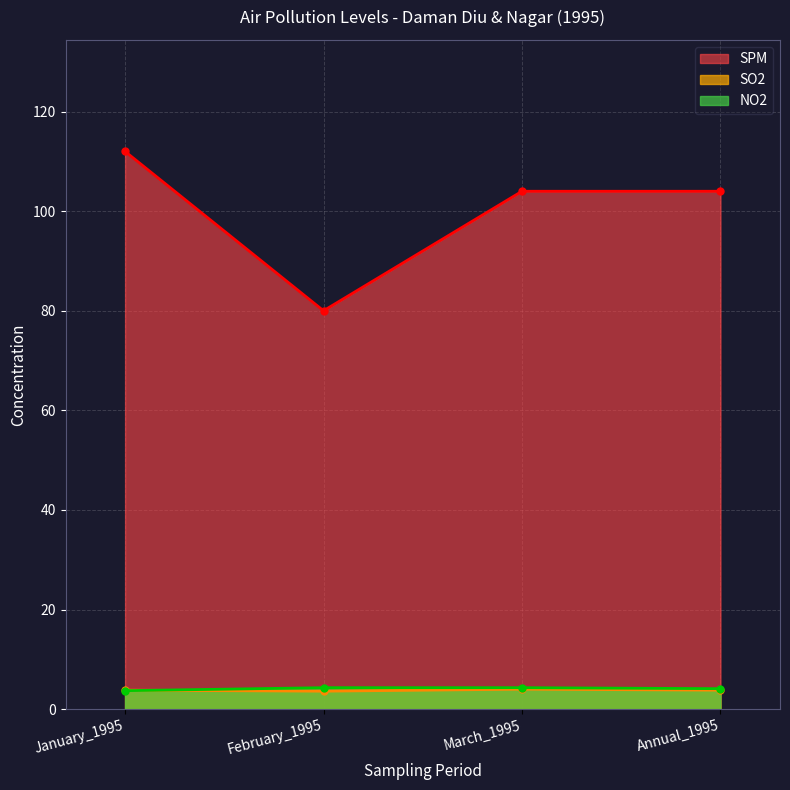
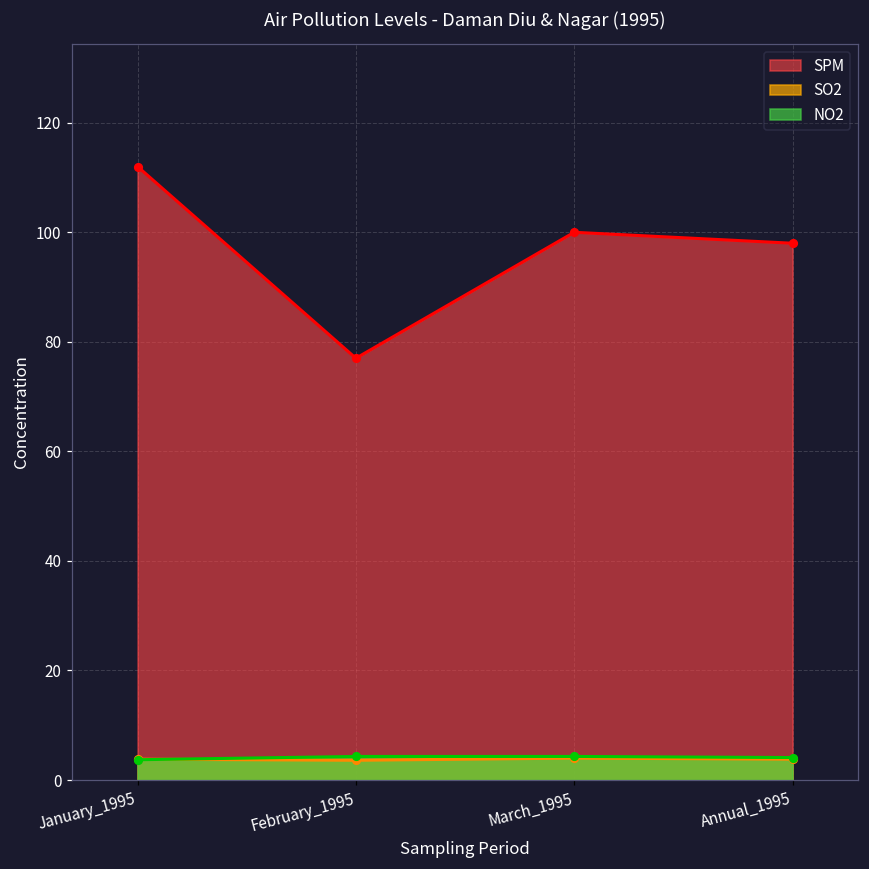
  {
    "SPM": {
      "January_1995": 112,
-     "February_1995": 80,
-     "March_1995": 104,
-     "Annual_1995": 104
+     "February_1995": 77,
+     "March_1995": 100,
+     "Annual_1995": 98
    },
    "SO2": {
      "February_1995": 4
    },
    "NO2": {
      "February_1995": 4
    }
  }
